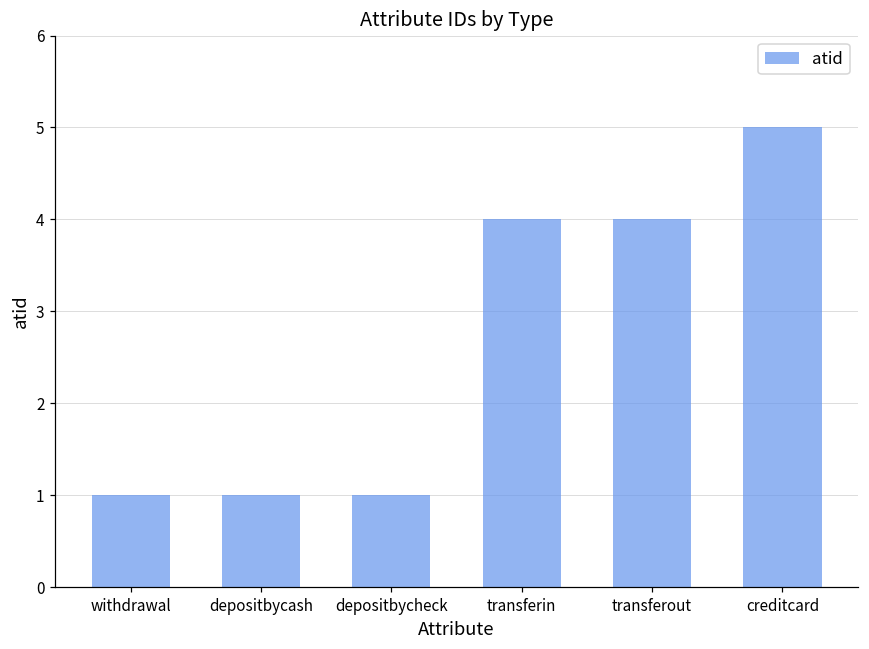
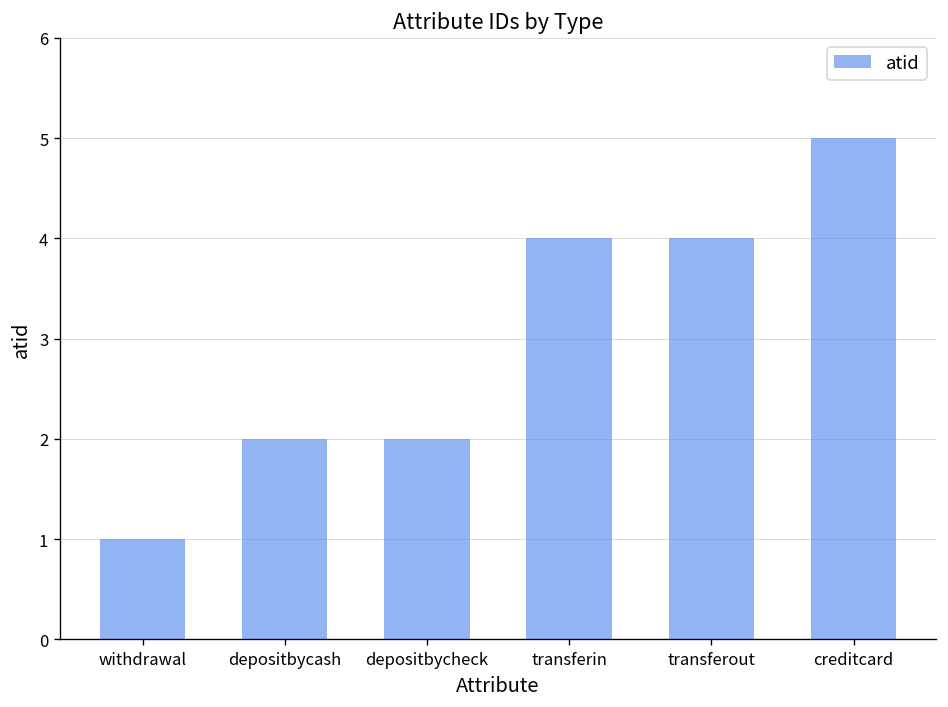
  {
    "withdrawal": 1,
-   "depositbycash": 1,
-   "depositbycheck": 1,
+   "depositbycash": 2,
+   "depositbycheck": 2,
    "transferin": 4,
    "transferout": 4,
    "creditcard": 5
  }
